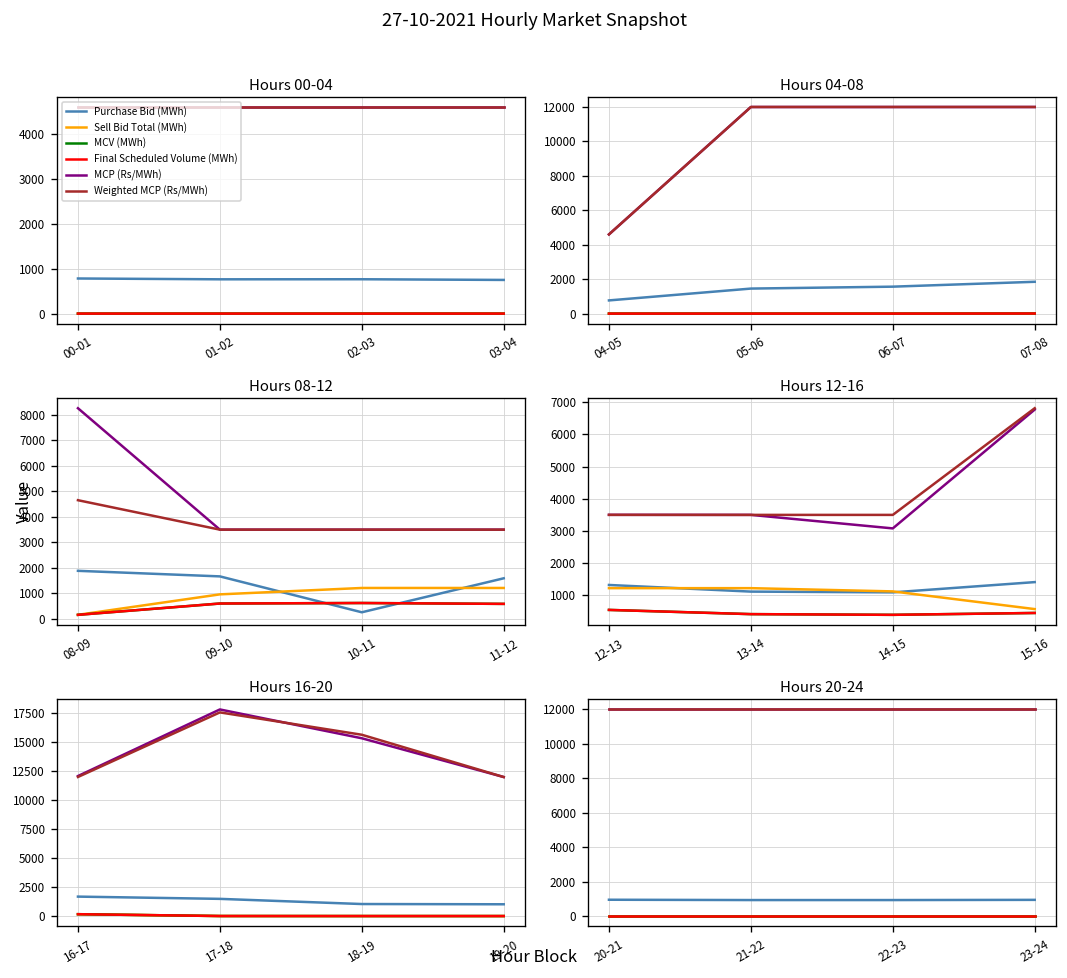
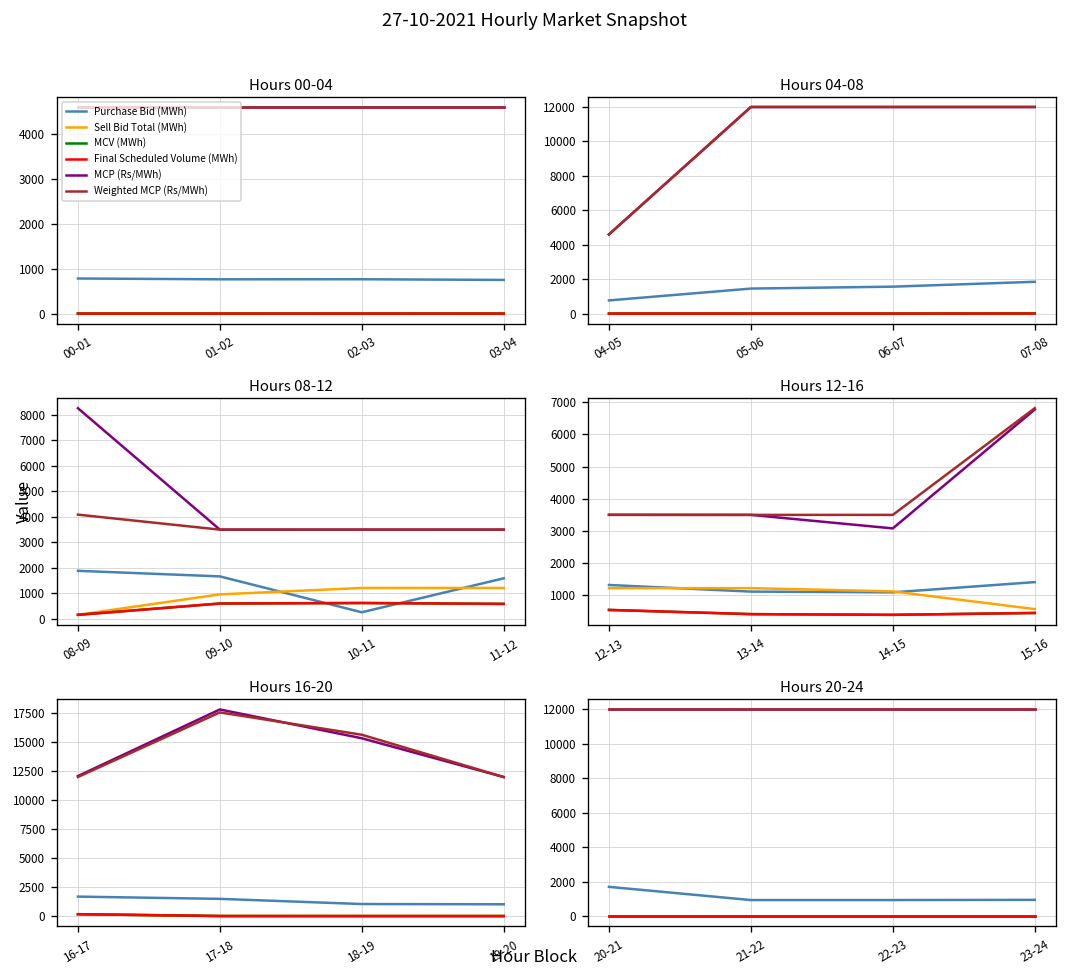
  {
    "Hours 00-04": {
      "Purchase Bid (MWh)": {
        "00-01": 800,
        "01-02": 800,
        "02-03": 800,
        "03-04": 800
      },
      "Final Scheduled Volume (MWh)": {
        "00-01": 0,
        "01-02": 0,
        "02-03": 0,
        "03-04": 0
      },
      "Weighted MCP (Rs/MWh)": {
        "02-03": 4600,
        "03-04": 4600
      }
    },
    "Hours 04-08": {
      "Purchase Bid (MWh)": {
        "04-05": 800,
        "05-06": 1500,
        "06-07": 1600,
        "07-08": 1800
      },
      "Final Scheduled Volume (MWh)": {
        "04-05": 0,
        "05-06": 0,
        "06-07": 0,
        "07-08": 0
      },
      "Weighted MCP (Rs/MWh)": {
        "04-05": 4600,
        "05-06": 12000,
        "06-07": 12000,
        "07-08": 12000
      }
    },
    "Hours 08-12": {
      "Purchase Bid (MWh)": {
        "08-09": 1900,
        "09-10": 1700,
        "10-11": 300,
        "11-12": 1600
      },
      "Sell Bid Total (MWh)": {
        "09-10": 1000,
        "10-11": 1200,
        "11-12": 1200
      },
      "Final Scheduled Volume (MWh)": {
        "09-10": 600,
        "10-11": 600,
        "11-12": 600
      },
      "MCP (Rs/MWh)": {
        "08-09": 8300
      },
      "Weighted MCP (Rs/MWh)": {
-       "08-09": 4700
+       "08-09": 4100
      }
    },
    "Hours 12-16": {
      "Purchase Bid (MWh)": {
        "12-13": 1300,
        "13-14": 1100,
        "15-16": 1400
      },
      "Sell Bid Total (MWh)": {
        "12-13": 1200,
        "13-14": 1200,
        "15-16": 600
      },
      "Final Scheduled Volume (MWh)": {
        "12-13": 500,
        "13-14": 400,
        "14-15": 400,
        "15-16": 400
      },
      "MCP (Rs/MWh)": {
        "14-15": 3100
      },
      "Weighted MCP (Rs/MWh)": {
        "14-15": 3500
      }
    },
    "Hours 16-20": {
      "Purchase Bid (MWh)": {
        "16-17": 2000,
        "17-18": 1000,
        "18-19": 1000,
        "19-20": 1000
      },
      "Final Scheduled Volume (MWh)": {
        "16-17": 0,
        "17-18": 0,
        "18-19": 0,
        "19-20": 0
      },
      "MCP (Rs/MWh)": {
        "18-19": 15000
      },
      "Weighted MCP (Rs/MWh)": {
        "18-19": 16000
      }
    },
    "Hours 20-24": {
      "Purchase Bid (MWh)": {
-       "20-21": 900,
+       "20-21": 1700,
        "21-22": 900,
        "22-23": 900,
        "23-24": 900
      },
      "Final Scheduled Volume (MWh)": {
        "20-21": 0,
        "21-22": 0,
        "22-23": 0,
        "23-24": 0
      },
      "Weighted MCP (Rs/MWh)": {
        "20-21": 12000,
        "21-22": 12000,
        "22-23": 12000,
        "23-24": 12000
      }
    }
  }
